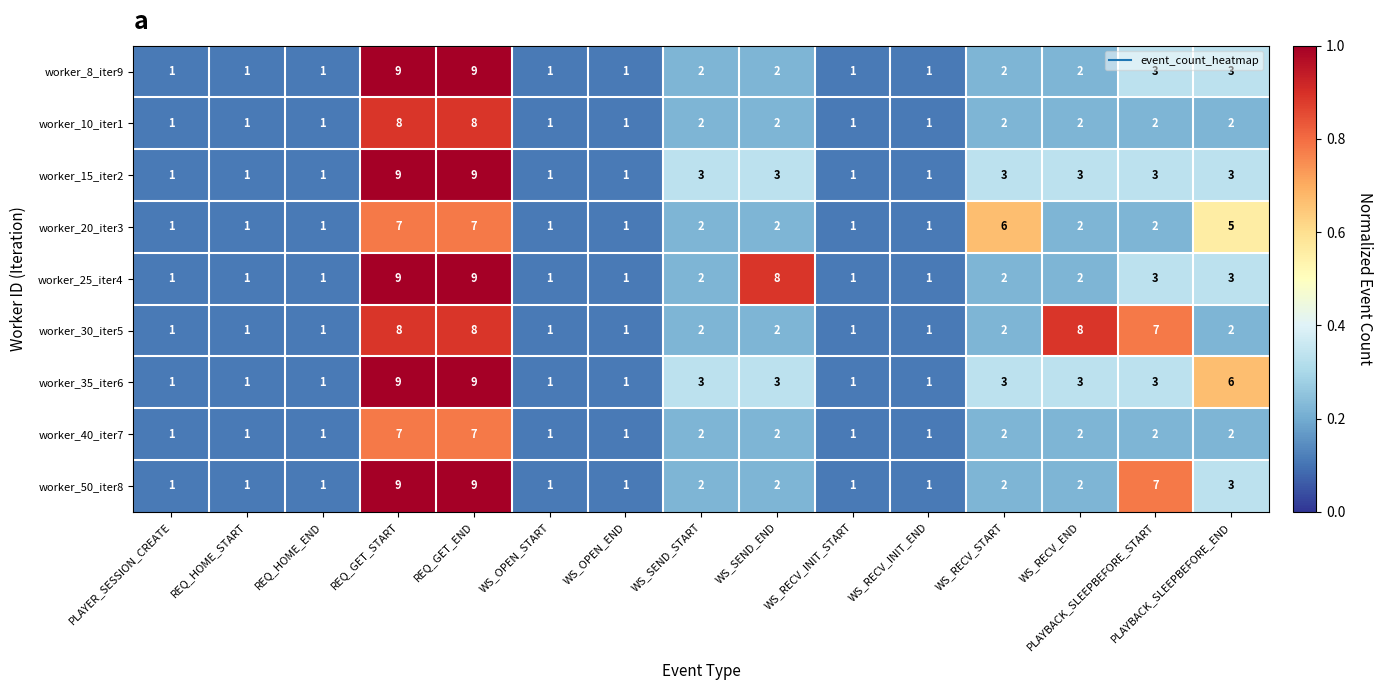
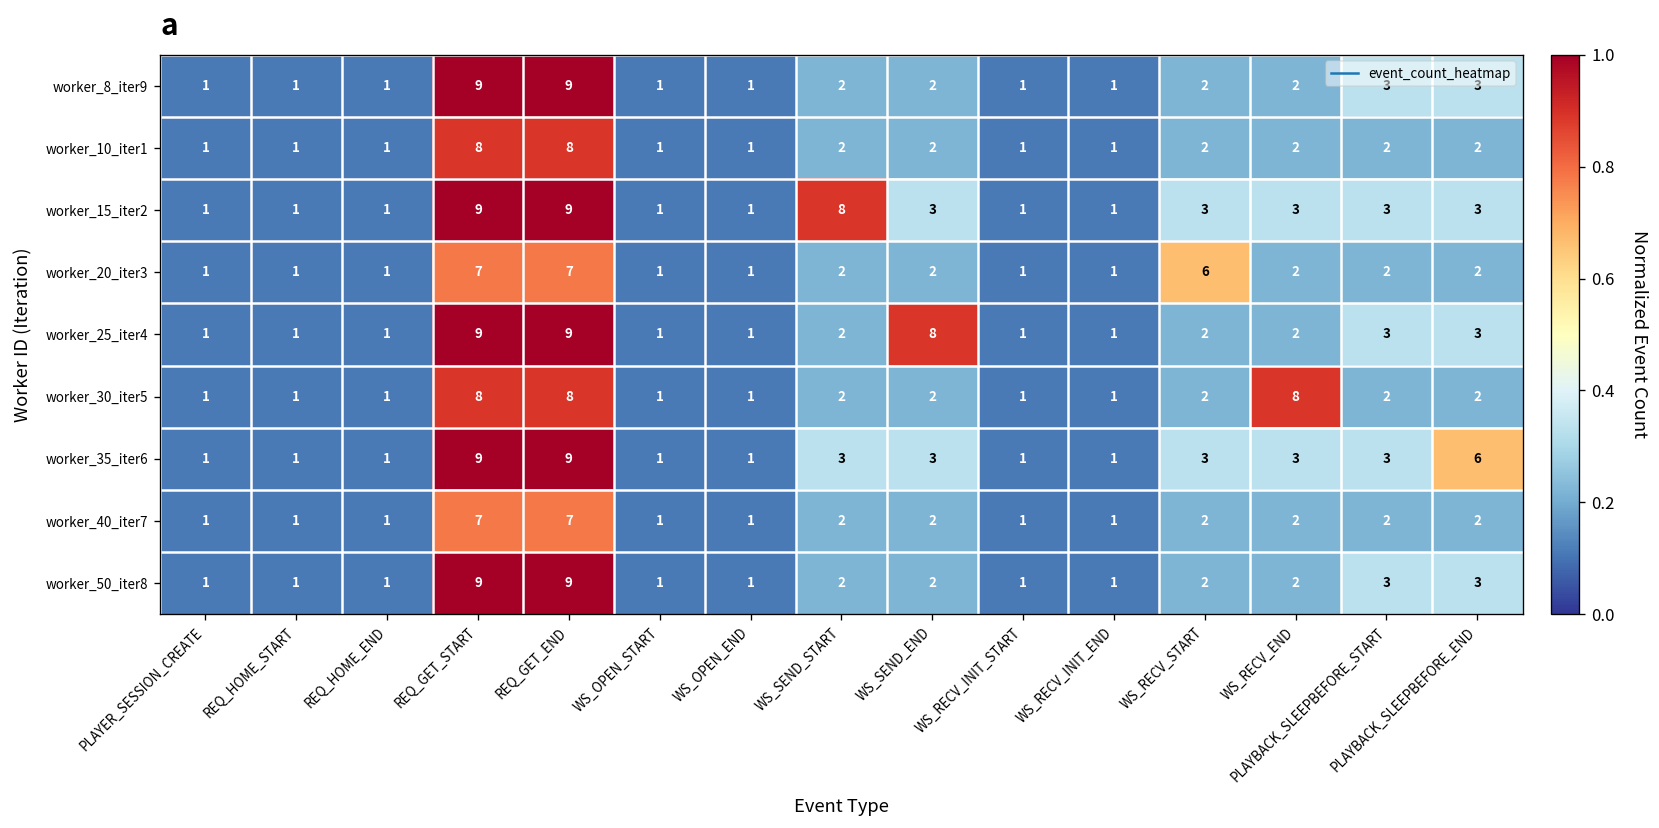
  {
    "worker_8_iter9": {
      "PLAYER_SESSION_CREATE": 1,
      "REQ_HOME_START": 1,
      "REQ_HOME_END": 1,
      "REQ_GET_START": 9,
      "REQ_GET_END": 9,
      "WS_OPEN_START": 1,
      "WS_OPEN_END": 1,
      "WS_SEND_START": 2,
      "WS_SEND_END": 2,
      "WS_RECV_INIT_START": 1,
      "WS_RECV_INIT_END": 1,
      "WS_RECV_START": 2,
      "WS_RECV_END": 2
    },
    "worker_10_iter1": {
      "PLAYER_SESSION_CREATE": 1,
      "REQ_HOME_START": 1,
      "REQ_HOME_END": 1,
      "REQ_GET_START": 8,
      "REQ_GET_END": 8,
      "WS_OPEN_START": 1,
      "WS_OPEN_END": 1,
      "WS_SEND_START": 2,
      "WS_SEND_END": 2,
      "WS_RECV_INIT_START": 1,
      "WS_RECV_INIT_END": 1,
      "WS_RECV_START": 2,
      "WS_RECV_END": 2,
      "PLAYBACK_SLEEPBEFORE_START": 2,
      "PLAYBACK_SLEEPBEFORE_END": 2
    },
    "worker_15_iter2": {
      "PLAYER_SESSION_CREATE": 1,
      "REQ_HOME_START": 1,
      "REQ_HOME_END": 1,
      "REQ_GET_START": 9,
      "REQ_GET_END": 9,
      "WS_OPEN_START": 1,
      "WS_OPEN_END": 1,
-     "WS_SEND_START": 3,
+     "WS_SEND_START": 8,
      "WS_SEND_END": 3,
      "WS_RECV_INIT_START": 1,
      "WS_RECV_INIT_END": 1,
      "WS_RECV_START": 3,
      "WS_RECV_END": 3,
      "PLAYBACK_SLEEPBEFORE_START": 3,
      "PLAYBACK_SLEEPBEFORE_END": 3
    },
    "worker_20_iter3": {
      "PLAYER_SESSION_CREATE": 1,
      "REQ_HOME_START": 1,
      "REQ_HOME_END": 1,
      "REQ_GET_START": 7,
      "REQ_GET_END": 7,
      "WS_OPEN_START": 1,
      "WS_OPEN_END": 1,
      "WS_SEND_START": 2,
      "WS_SEND_END": 2,
      "WS_RECV_INIT_START": 1,
      "WS_RECV_INIT_END": 1,
      "WS_RECV_START": 6,
      "WS_RECV_END": 2,
      "PLAYBACK_SLEEPBEFORE_START": 2,
-     "PLAYBACK_SLEEPBEFORE_END": 5
+     "PLAYBACK_SLEEPBEFORE_END": 2
    },
    "worker_25_iter4": {
      "PLAYER_SESSION_CREATE": 1,
      "REQ_HOME_START": 1,
      "REQ_HOME_END": 1,
      "REQ_GET_START": 9,
      "REQ_GET_END": 9,
      "WS_OPEN_START": 1,
      "WS_OPEN_END": 1,
      "WS_SEND_START": 2,
      "WS_SEND_END": 8,
      "WS_RECV_INIT_START": 1,
      "WS_RECV_INIT_END": 1,
      "WS_RECV_START": 2,
      "WS_RECV_END": 2,
      "PLAYBACK_SLEEPBEFORE_START": 3,
      "PLAYBACK_SLEEPBEFORE_END": 3
    },
    "worker_30_iter5": {
      "PLAYER_SESSION_CREATE": 1,
      "REQ_HOME_START": 1,
      "REQ_HOME_END": 1,
      "REQ_GET_START": 8,
      "REQ_GET_END": 8,
      "WS_OPEN_START": 1,
      "WS_OPEN_END": 1,
      "WS_SEND_START": 2,
      "WS_SEND_END": 2,
      "WS_RECV_INIT_START": 1,
      "WS_RECV_INIT_END": 1,
      "WS_RECV_START": 2,
      "WS_RECV_END": 8,
-     "PLAYBACK_SLEEPBEFORE_START": 7,
+     "PLAYBACK_SLEEPBEFORE_START": 2,
      "PLAYBACK_SLEEPBEFORE_END": 2
    },
    "worker_35_iter6": {
      "PLAYER_SESSION_CREATE": 1,
      "REQ_HOME_START": 1,
      "REQ_HOME_END": 1,
      "REQ_GET_START": 9,
      "REQ_GET_END": 9,
      "WS_OPEN_START": 1,
      "WS_OPEN_END": 1,
      "WS_SEND_START": 3,
      "WS_SEND_END": 3,
      "WS_RECV_INIT_START": 1,
      "WS_RECV_INIT_END": 1,
      "WS_RECV_START": 3,
      "WS_RECV_END": 3,
      "PLAYBACK_SLEEPBEFORE_START": 3,
      "PLAYBACK_SLEEPBEFORE_END": 6
    },
    "worker_40_iter7": {
      "PLAYER_SESSION_CREATE": 1,
      "REQ_HOME_START": 1,
      "REQ_HOME_END": 1,
      "REQ_GET_START": 7,
      "REQ_GET_END": 7,
      "WS_OPEN_START": 1,
      "WS_OPEN_END": 1,
      "WS_SEND_START": 2,
      "WS_SEND_END": 2,
      "WS_RECV_INIT_START": 1,
      "WS_RECV_INIT_END": 1,
      "WS_RECV_START": 2,
      "WS_RECV_END": 2,
      "PLAYBACK_SLEEPBEFORE_START": 2,
      "PLAYBACK_SLEEPBEFORE_END": 2
    },
    "worker_50_iter8": {
      "PLAYER_SESSION_CREATE": 1,
      "REQ_HOME_START": 1,
      "REQ_HOME_END": 1,
      "REQ_GET_START": 9,
      "REQ_GET_END": 9,
      "WS_OPEN_START": 1,
      "WS_OPEN_END": 1,
      "WS_SEND_START": 2,
      "WS_SEND_END": 2,
      "WS_RECV_INIT_START": 1,
      "WS_RECV_INIT_END": 1,
      "WS_RECV_START": 2,
      "WS_RECV_END": 2,
-     "PLAYBACK_SLEEPBEFORE_START": 7,
+     "PLAYBACK_SLEEPBEFORE_START": 3,
      "PLAYBACK_SLEEPBEFORE_END": 3
    }
  }
